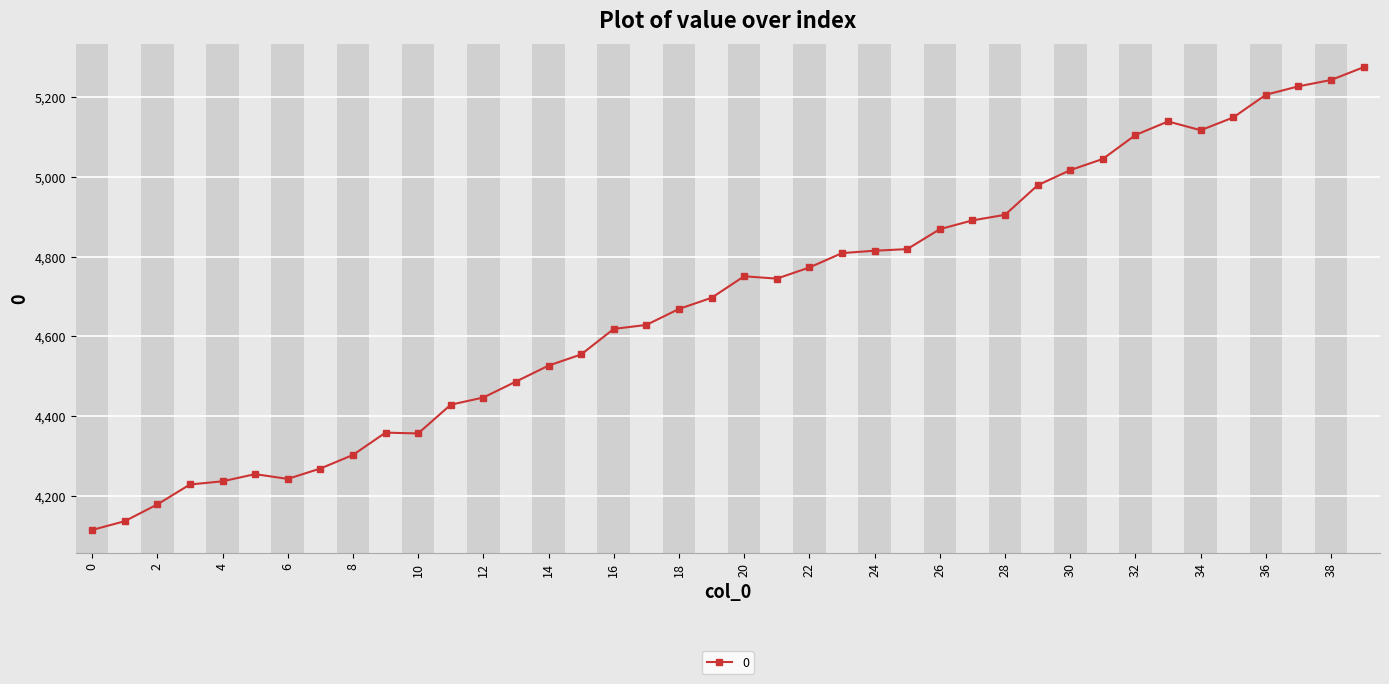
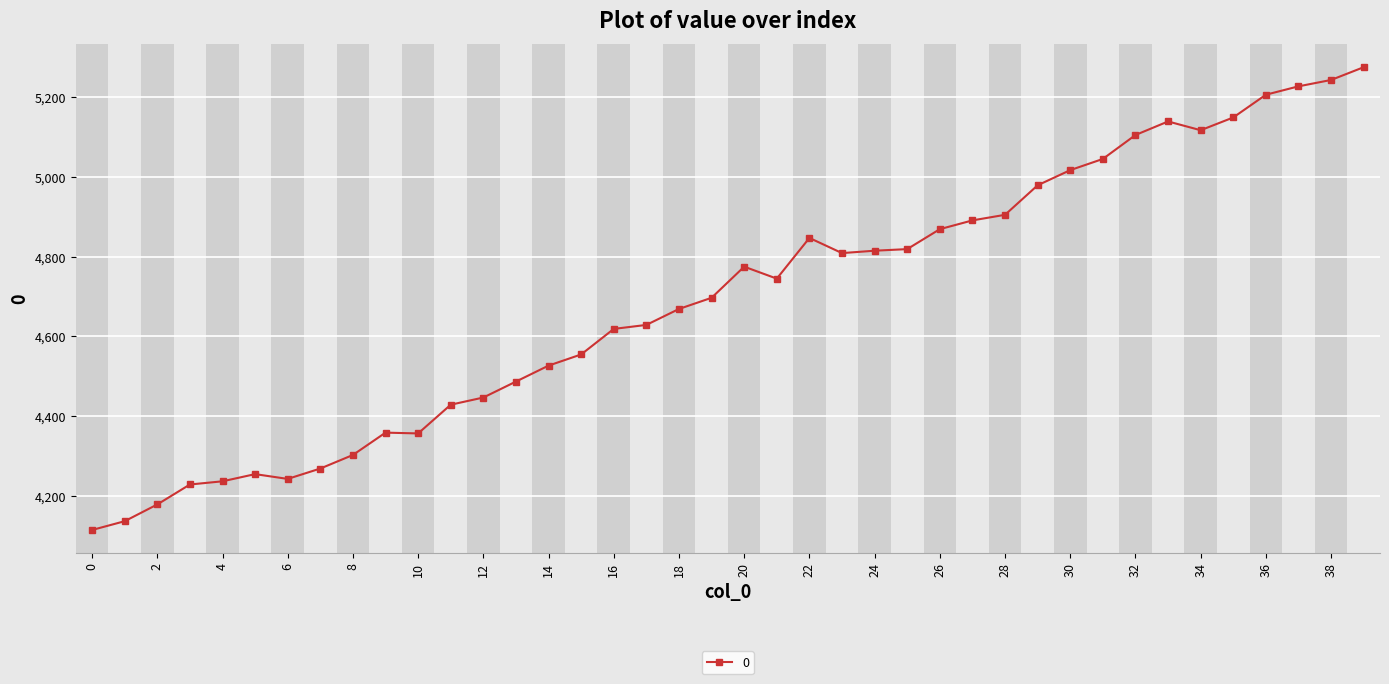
  {
    "0": "4,120",
    "2": "4,180",
    "4": "4,240",
    "6": "4,240",
    "8": "4,300",
    "10": "4,360",
    "12": "4,450",
    "14": "4,530",
    "16": "4,620",
    "18": "4,670",
-   "20": "4,750",
-   "22": "4,770",
+   "20": "4,780",
+   "22": "4,850",
    "24": "4,820",
    "26": "4,870",
    "28": "4,910",
    "30": "5,020",
    "32": "5,110",
    "34": "5,120",
    "36": "5,210",
    "38": "5,240"
  }
